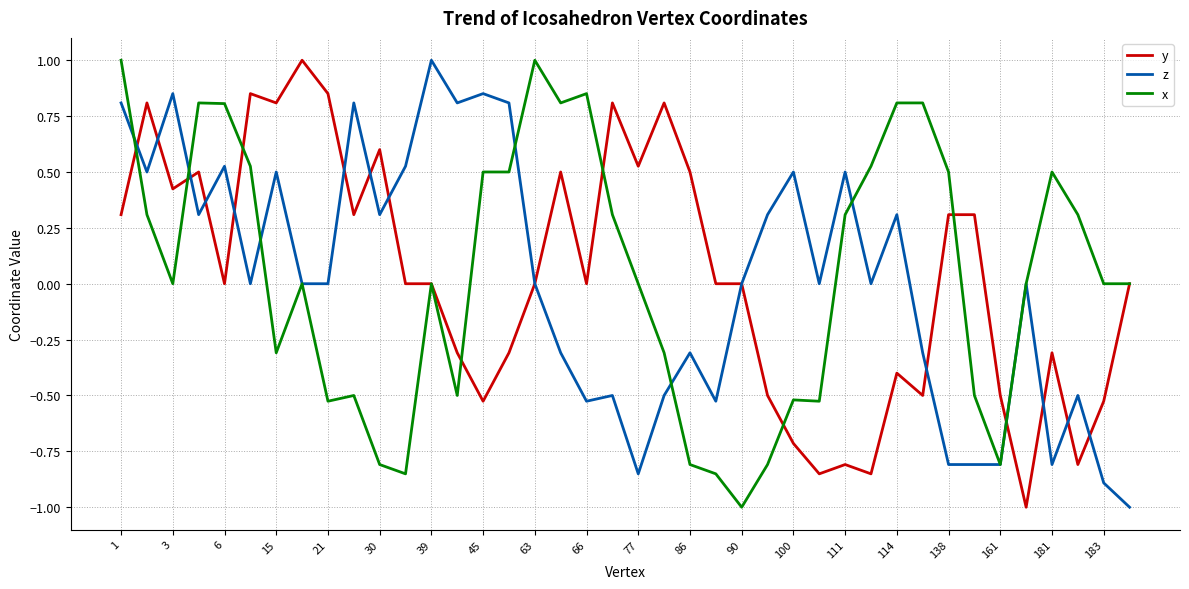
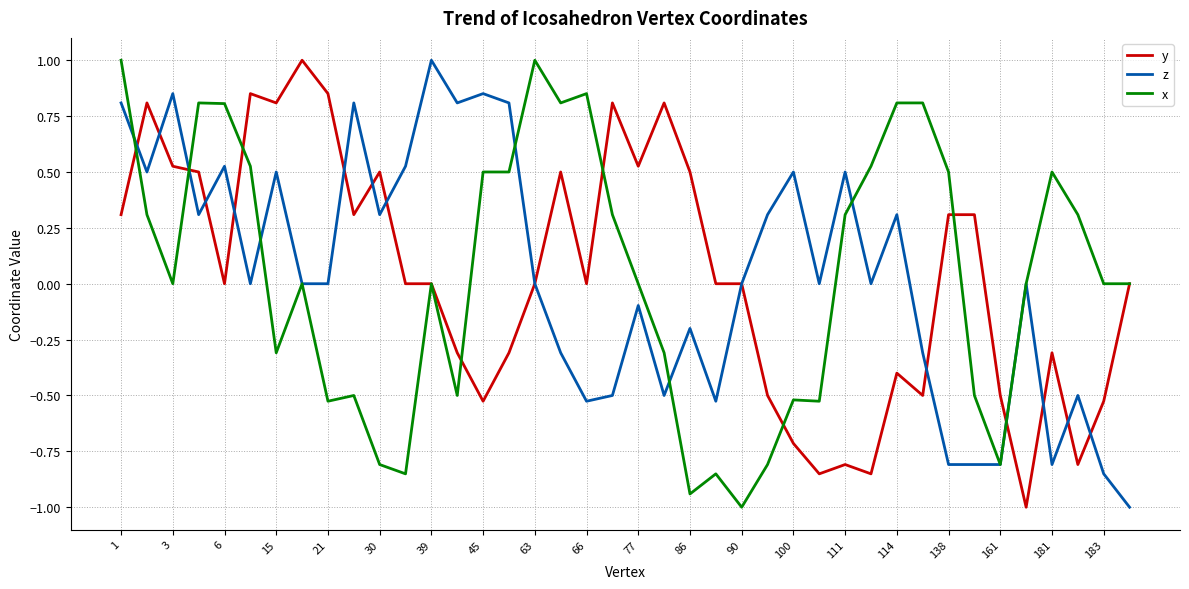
  {
    "y": {
      "1": 0.31,
-     "3": 0.42,
+     "3": 0.53,
      "6": 0.00,
      "15": 0.81,
      "21": 0.85,
-     "30": 0.6,
+     "30": 0.5,
      "45": -0.53,
      "66": 0.00,
      "77": 0.53,
      "86": 0.50,
      "100": -0.71,
      "111": -0.81,
      "114": -0.40,
      "138": 0.31,
      "161": -0.50,
      "181": -0.31,
      "183": -0.53
    },
    "z": {
      "1": 0.81,
      "3": 0.85,
      "6": 0.53,
      "15": 0.50,
      "21": 0.00,
      "30": 0.31,
      "39": 1.00,
      "45": 0.85,
      "66": -0.53,
-     "77": -0.85,
-     "86": -0.31,
+     "77": -0.10,
+     "86": -0.20,
      "100": 0.50,
      "111": 0.50,
      "114": 0.31,
      "138": -0.81,
      "181": -0.81,
-     "183": -0.89
+     "183": -0.85
    },
    "x": {
      "1": 1.00,
      "3": 0.00,
      "6": 0.81,
      "15": -0.31,
      "21": -0.53,
      "30": -0.81,
      "45": 0.50,
      "63": 1.00,
      "66": 0.85,
      "77": 0.00,
-     "86": -0.81,
+     "86": -0.94,
      "90": -1.00,
      "100": -0.52,
      "111": 0.31,
      "114": 0.81,
      "138": 0.50,
      "181": 0.50,
      "183": 0.00
    }
  }
